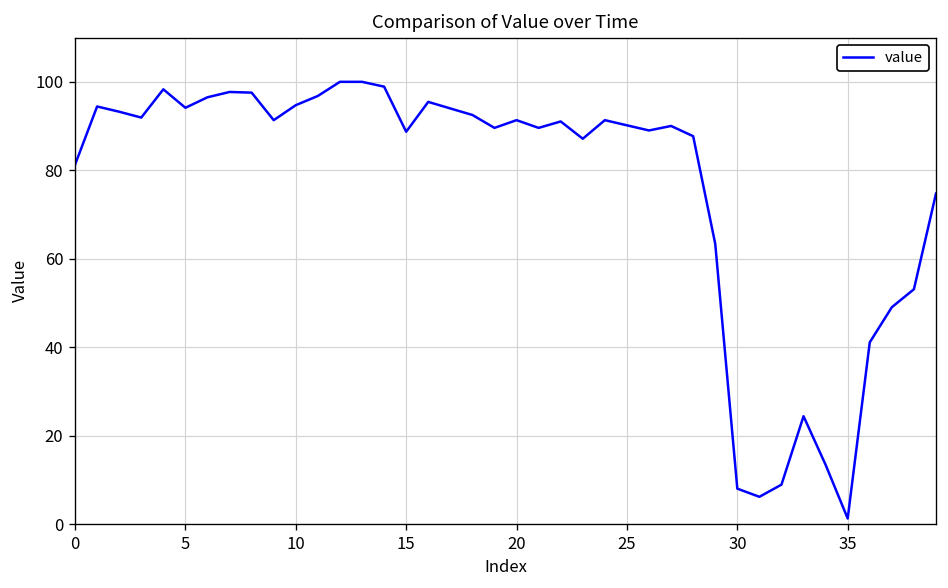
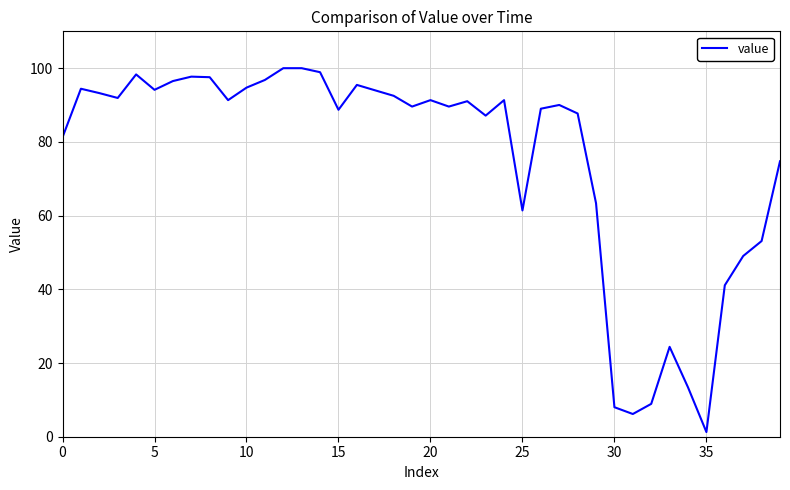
  {
    "0": 81,
    "5": 94,
    "10": 95,
    "15": 89,
    "20": 91,
-   "25": 90,
+   "25": 61,
    "30": 8,
    "35": 1
  }
